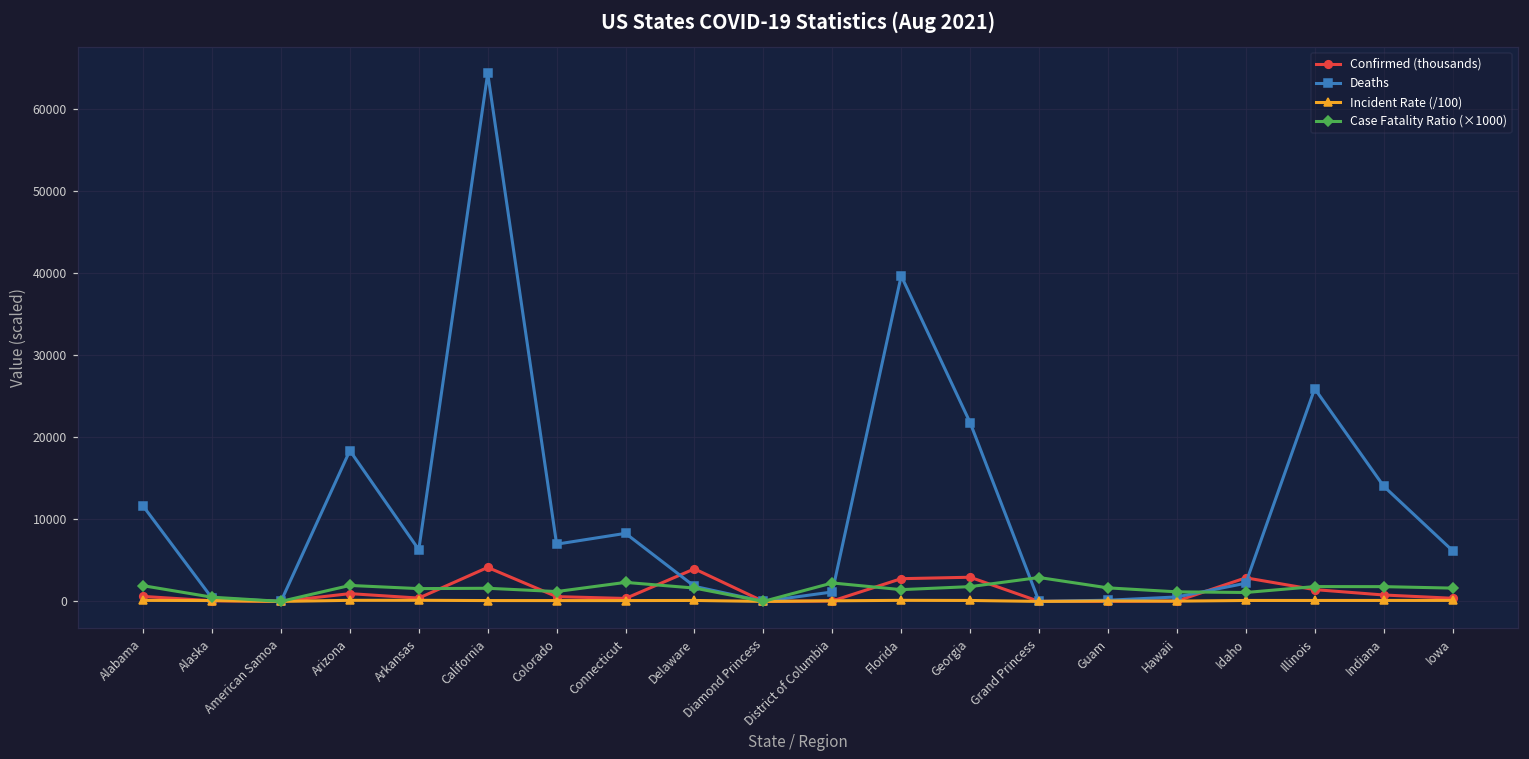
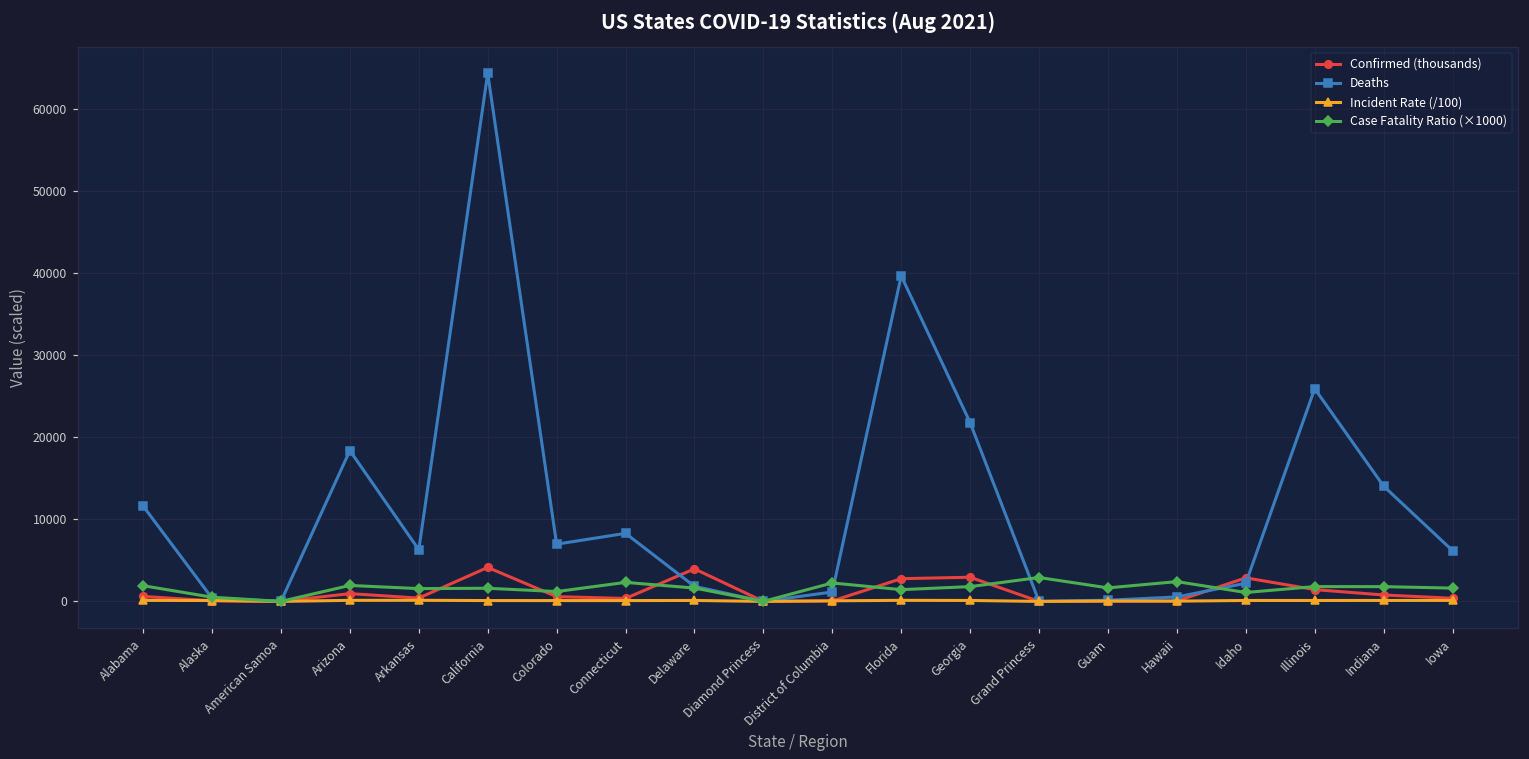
  {
    "Confirmed (thousands)": {
      "Alabama": 1000,
      "Arizona": 1000,
      "California": 4000,
      "Colorado": 1000,
      "Delaware": 4000,
      "Florida": 3000,
      "Georgia": 3000,
      "Idaho": 3000,
      "Illinois": 1000,
      "Indiana": 1000
    },
    "Deaths": {
      "Alabama": 12000,
      "Arizona": 18000,
      "Arkansas": 6000,
      "California": 64000,
      "Colorado": 7000,
      "Connecticut": 8000,
      "District of Columbia": 1000,
      "Florida": 40000,
      "Georgia": 22000,
      "Hawaii": 1000,
      "Idaho": 2000,
      "Illinois": 26000,
      "Indiana": 14000,
      "Iowa": 6000
    },
    "Incident Rate (/100)": {
      "Alabama": 0,
      "Arizona": 0,
      "California": 0,
      "Colorado": 0,
      "Delaware": 0,
      "Florida": 0,
      "Georgia": 0,
      "Idaho": 0,
      "Illinois": 0,
      "Indiana": 0
    },
    "Case Fatality Ratio (×1000)": {
      "Alabama": 2000,
      "Arizona": 2000,
      "Arkansas": 2000,
      "California": 2000,
      "Colorado": 1000,
      "Connecticut": 2000,
      "District of Columbia": 2000,
      "Florida": 1000,
      "Georgia": 2000,
      "Grand Princess": 3000,
      "Guam": 2000,
-     "Hawaii": 1000,
+     "Hawaii": 2000,
      "Idaho": 1000,
      "Illinois": 2000,
      "Indiana": 2000,
      "Iowa": 2000
    }
  }
